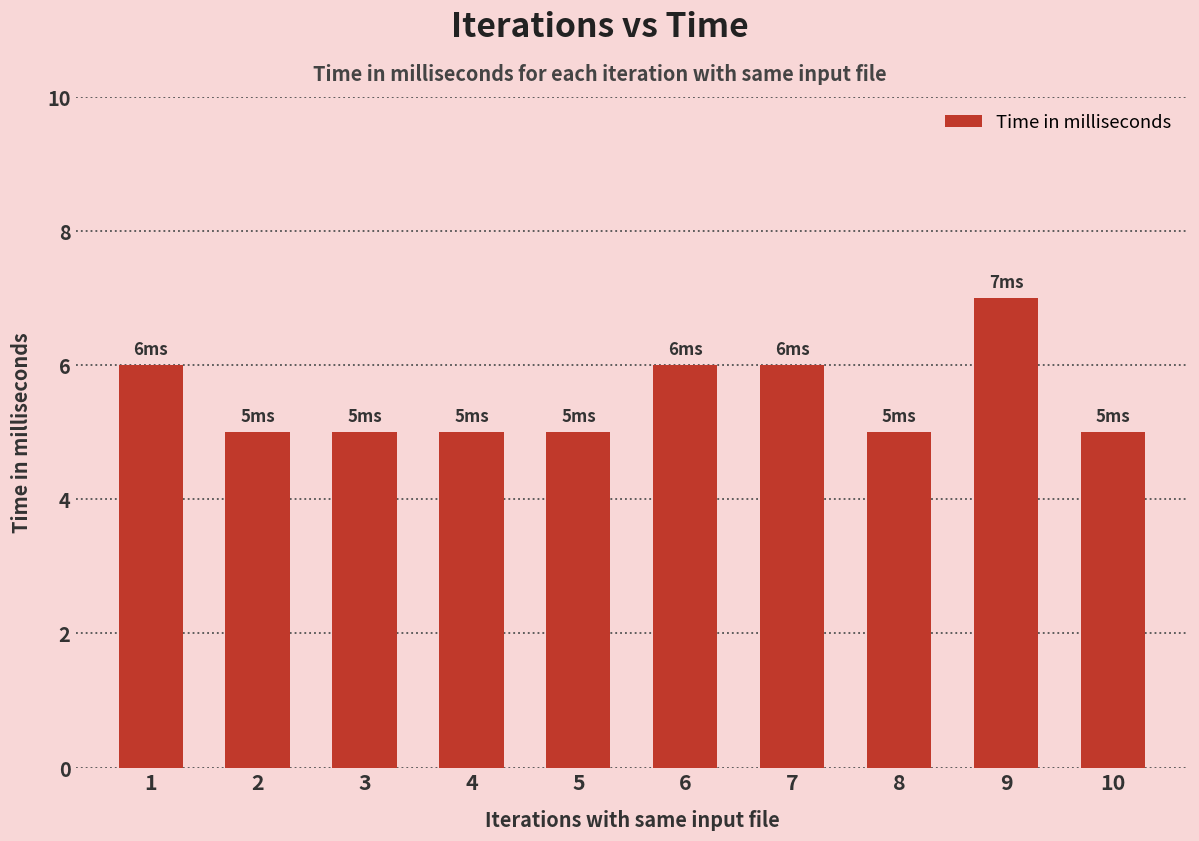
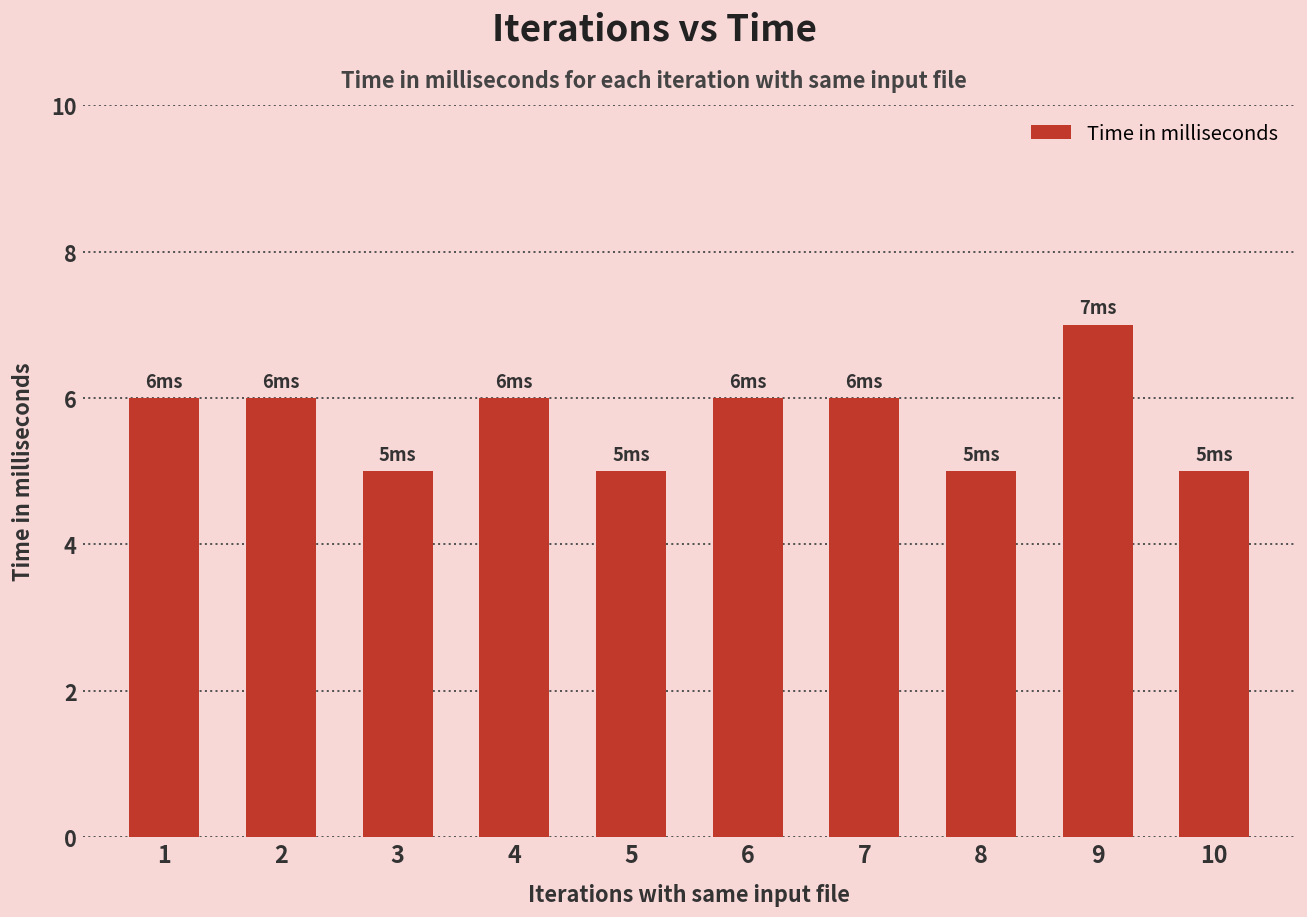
  {
    "1": 6,
-   "2": 5,
+   "2": 6,
    "3": 5,
-   "4": 5,
+   "4": 6,
    "5": 5,
    "6": 6,
    "7": 6,
    "8": 5,
    "9": 7,
    "10": 5
  }
